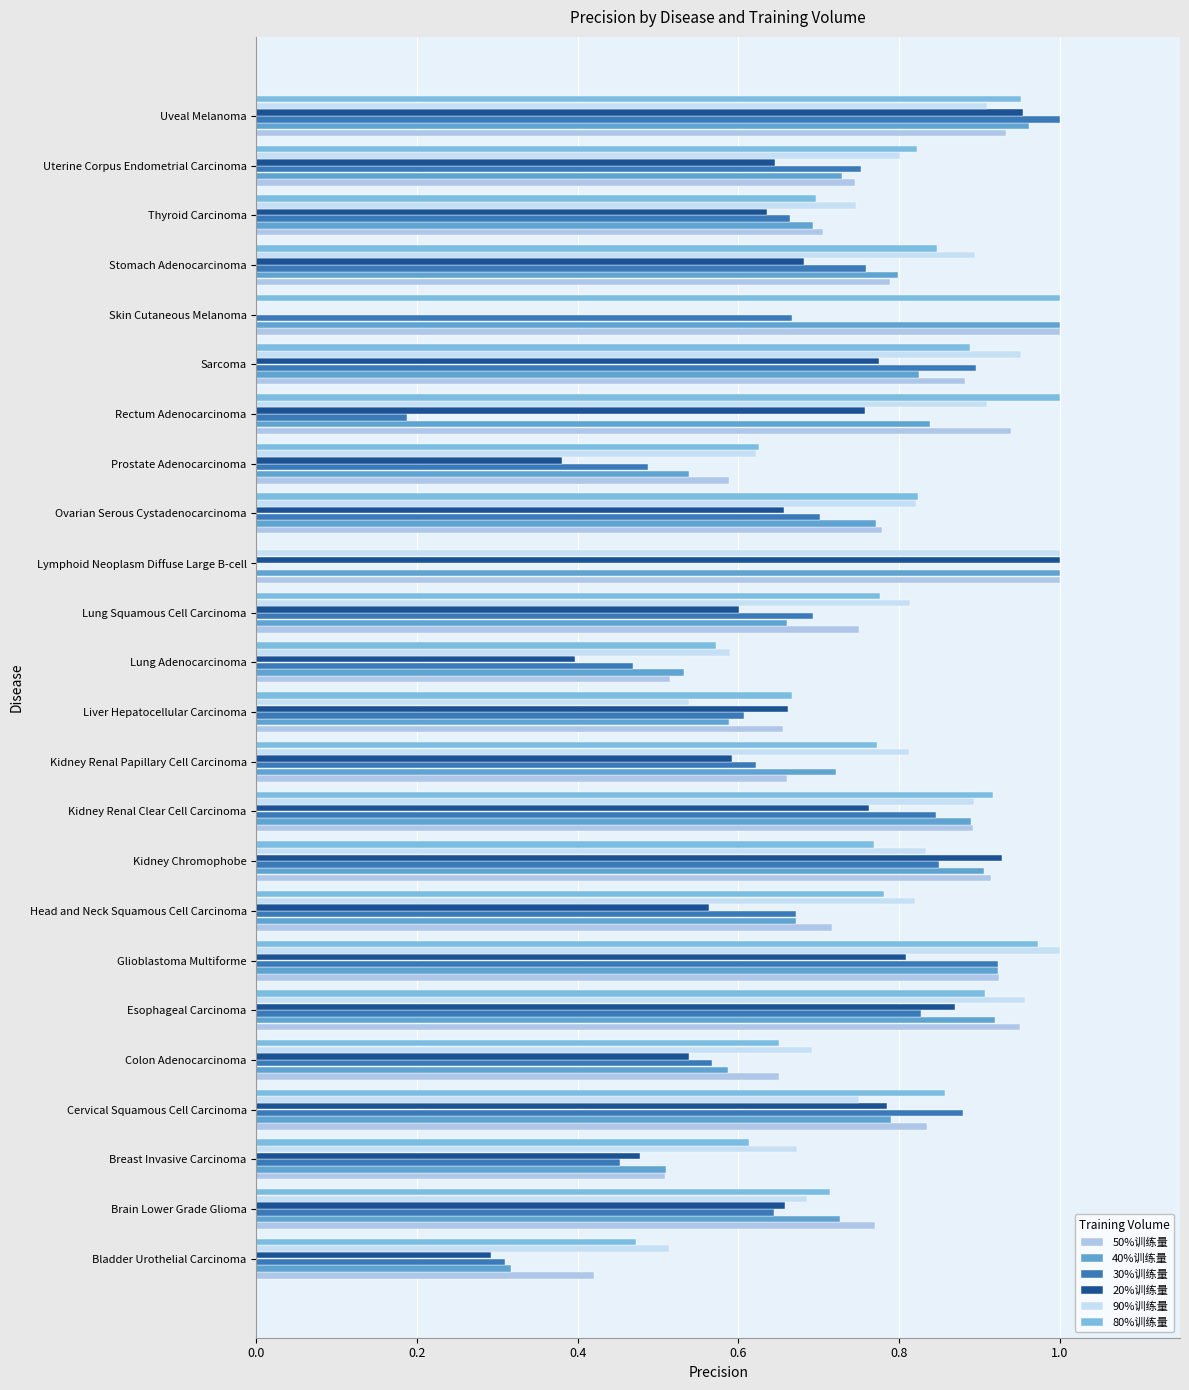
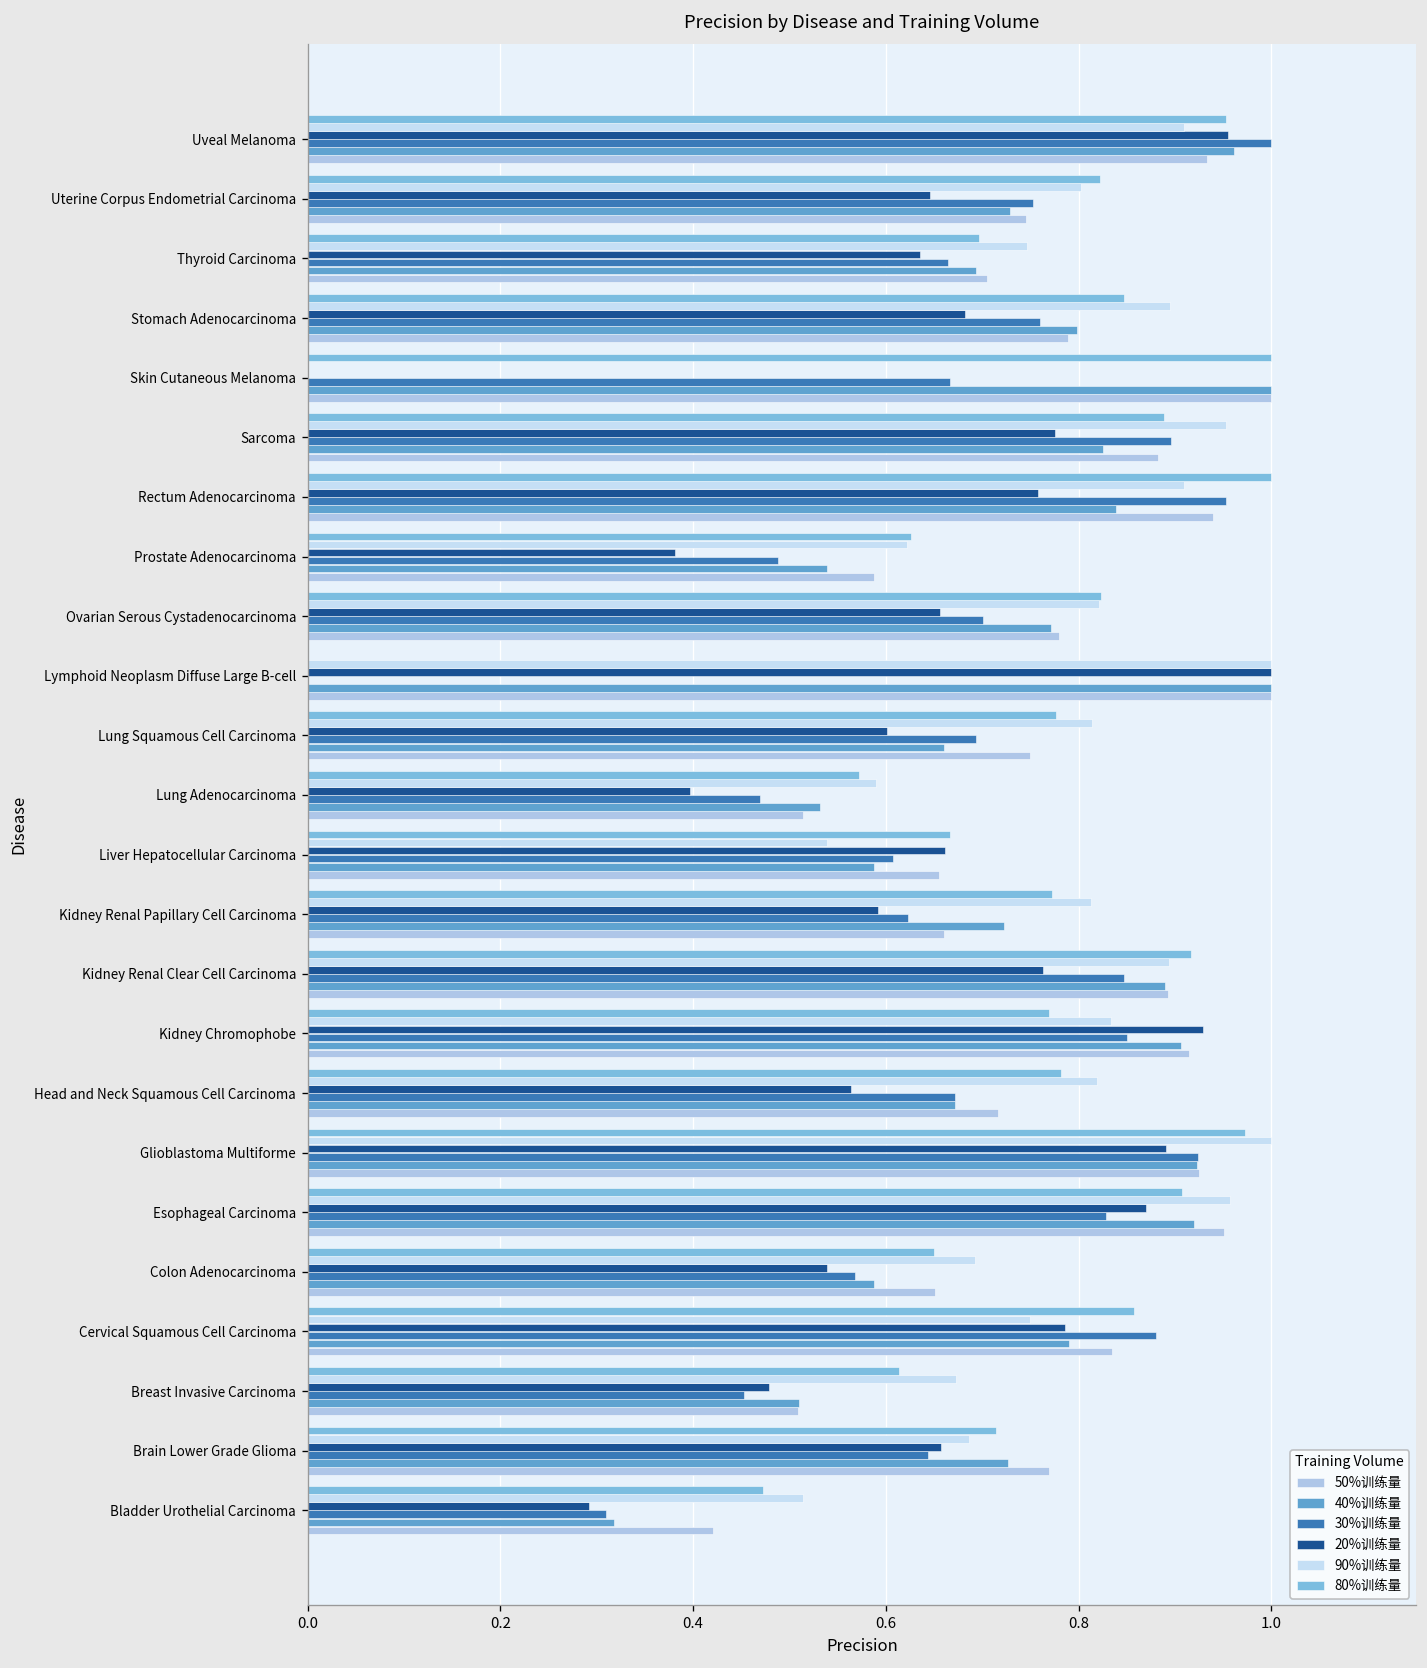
  {
    "30%训练量": {
      "Uveal Melanoma": 1.00,
      "Uterine Corpus Endometrial Carcinoma": 0.75,
      "Thyroid Carcinoma": 0.66,
      "Stomach Adenocarcinoma": 0.76,
      "Skin Cutaneous Melanoma": 0.67,
      "Sarcoma": 0.90,
-     "Rectum Adenocarcinoma": 0.19,
+     "Rectum Adenocarcinoma": 0.95,
      "Prostate Adenocarcinoma": 0.49,
      "Ovarian Serous Cystadenocarcinoma": 0.70,
      "Lymphoid Neoplasm Diffuse Large B-cell": 0.00,
      "Lung Squamous Cell Carcinoma": 0.69,
      "Lung Adenocarcinoma": 0.47,
      "Liver Hepatocellular Carcinoma": 0.61,
      "Kidney Renal Papillary Cell Carcinoma": 0.62,
      "Kidney Renal Clear Cell Carcinoma": 0.85,
      "Kidney Chromophobe": 0.85,
      "Head and Neck Squamous Cell Carcinoma": 0.67,
      "Glioblastoma Multiforme": 0.92,
      "Esophageal Carcinoma": 0.83,
      "Colon Adenocarcinoma": 0.57,
      "Cervical Squamous Cell Carcinoma": 0.88,
      "Breast Invasive Carcinoma": 0.45,
      "Brain Lower Grade Glioma": 0.64,
      "Bladder Urothelial Carcinoma": 0.31
    },
    "20%训练量": {
      "Uveal Melanoma": 0.95,
      "Uterine Corpus Endometrial Carcinoma": 0.65,
      "Thyroid Carcinoma": 0.64,
      "Stomach Adenocarcinoma": 0.68,
      "Skin Cutaneous Melanoma": 0.00,
      "Sarcoma": 0.78,
      "Rectum Adenocarcinoma": 0.76,
      "Prostate Adenocarcinoma": 0.38,
      "Ovarian Serous Cystadenocarcinoma": 0.66,
      "Lymphoid Neoplasm Diffuse Large B-cell": 1.00,
      "Lung Squamous Cell Carcinoma": 0.60,
      "Lung Adenocarcinoma": 0.40,
      "Liver Hepatocellular Carcinoma": 0.66,
      "Kidney Renal Papillary Cell Carcinoma": 0.59,
      "Kidney Renal Clear Cell Carcinoma": 0.76,
      "Kidney Chromophobe": 0.93,
      "Head and Neck Squamous Cell Carcinoma": 0.56,
-     "Glioblastoma Multiforme": 0.81,
+     "Glioblastoma Multiforme": 0.89,
      "Esophageal Carcinoma": 0.87,
      "Colon Adenocarcinoma": 0.54,
      "Cervical Squamous Cell Carcinoma": 0.79,
      "Breast Invasive Carcinoma": 0.48,
      "Brain Lower Grade Glioma": 0.66,
      "Bladder Urothelial Carcinoma": 0.29
    }
  }
